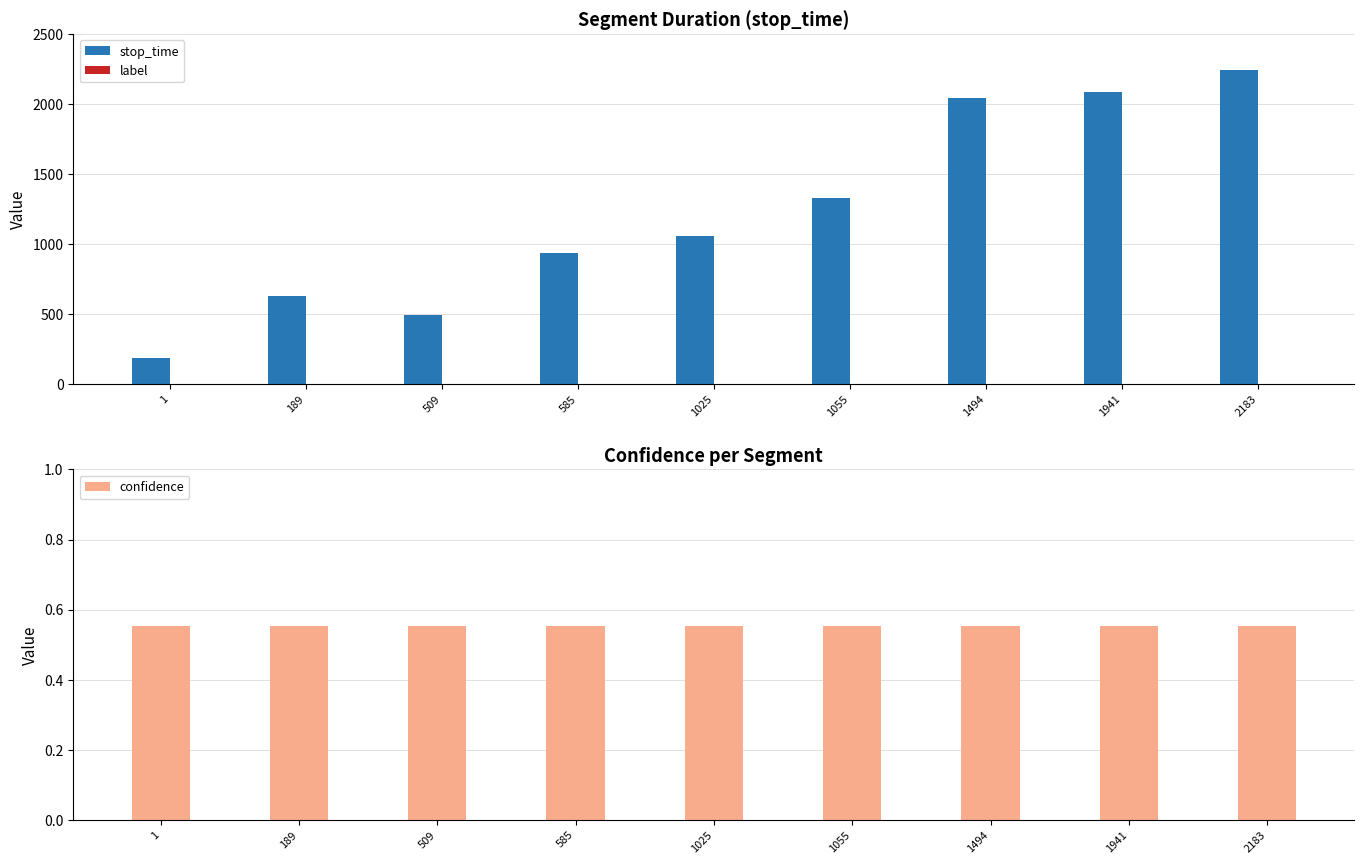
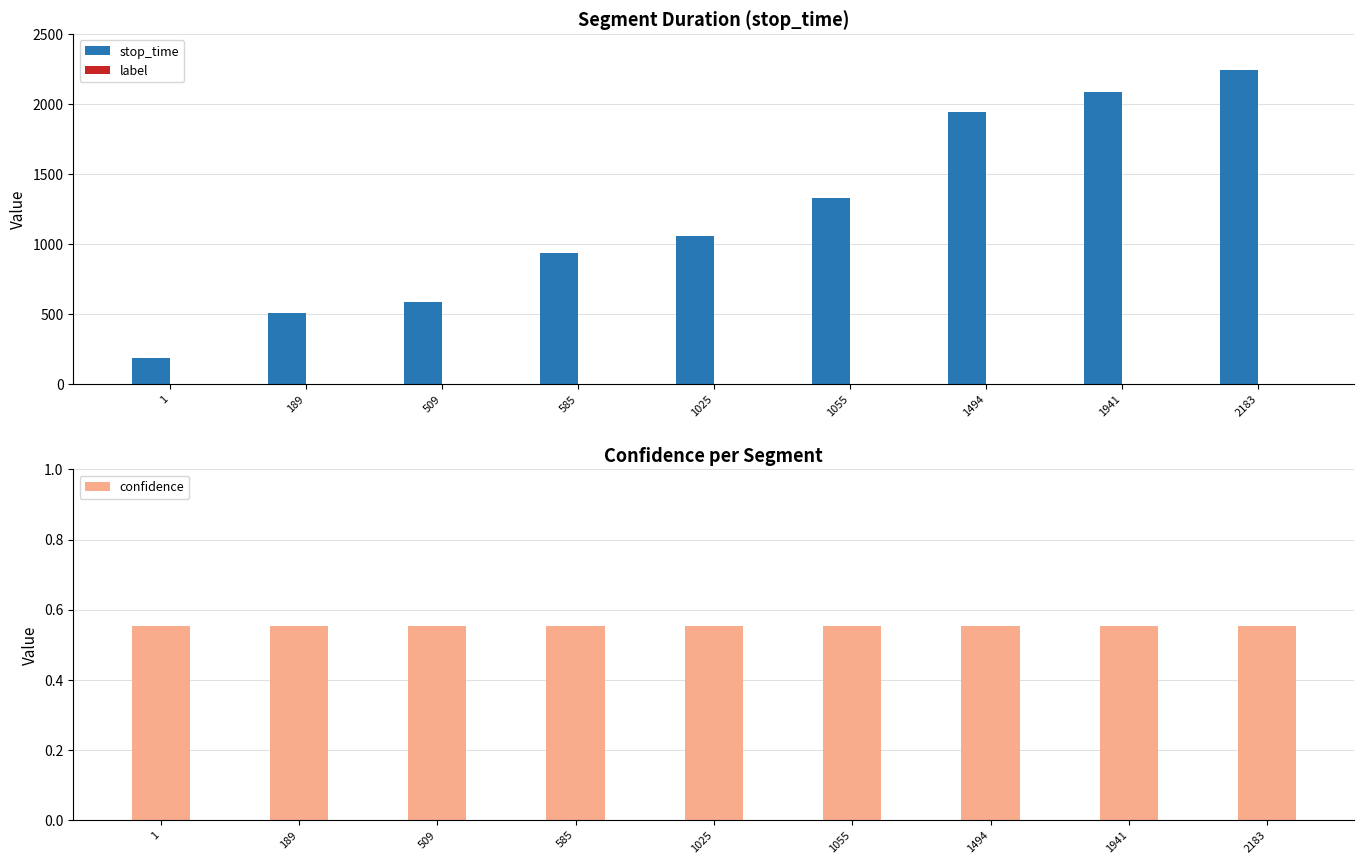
  {
    "Segment Duration (stop_time)": {
      "stop_time": {
        "1": 190,
-       "189": 630,
-       "509": 490,
+       "189": 510,
+       "509": 580,
        "585": 940,
        "1025": 1050,
        "1055": 1330,
-       "1494": 2040,
+       "1494": 1940,
        "1941": 2090,
        "2183": 2240
      },
      "label": {
        "1": 0,
        "189": 0,
        "509": 0,
        "585": 0,
        "1025": 0,
        "1055": 0,
        "1494": 0,
        "1941": 0,
        "2183": 0
      }
    },
    "Confidence per Segment": {
      "1": 0.55,
      "189": 0.55,
      "509": 0.55,
      "585": 0.55,
      "1025": 0.55,
      "1055": 0.55,
      "1494": 0.55,
      "1941": 0.55,
      "2183": 0.55
    }
  }
